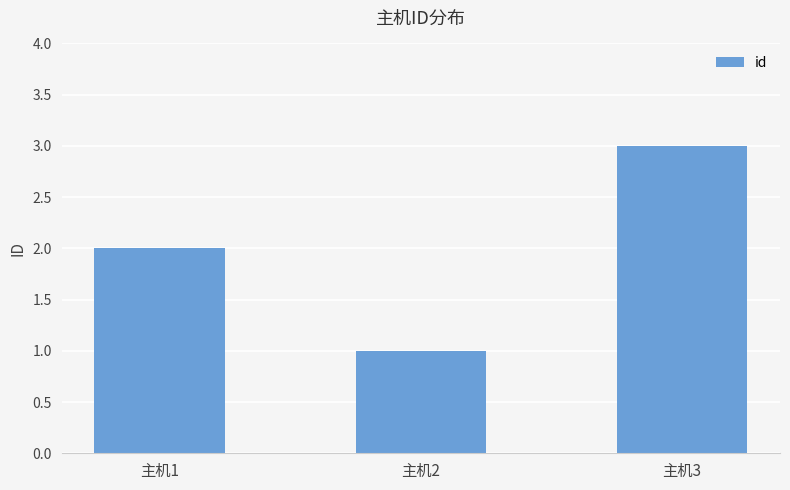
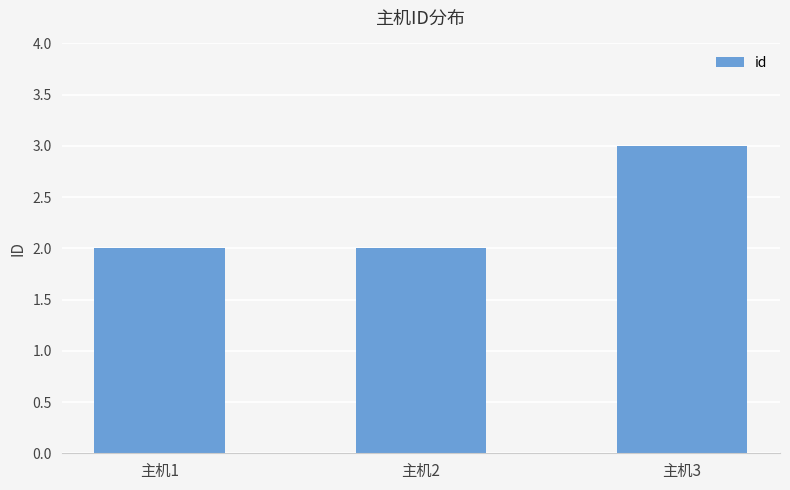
  {
    "主机1": 2,
-   "主机2": 1,
+   "主机2": 2,
    "主机3": 3
  }
